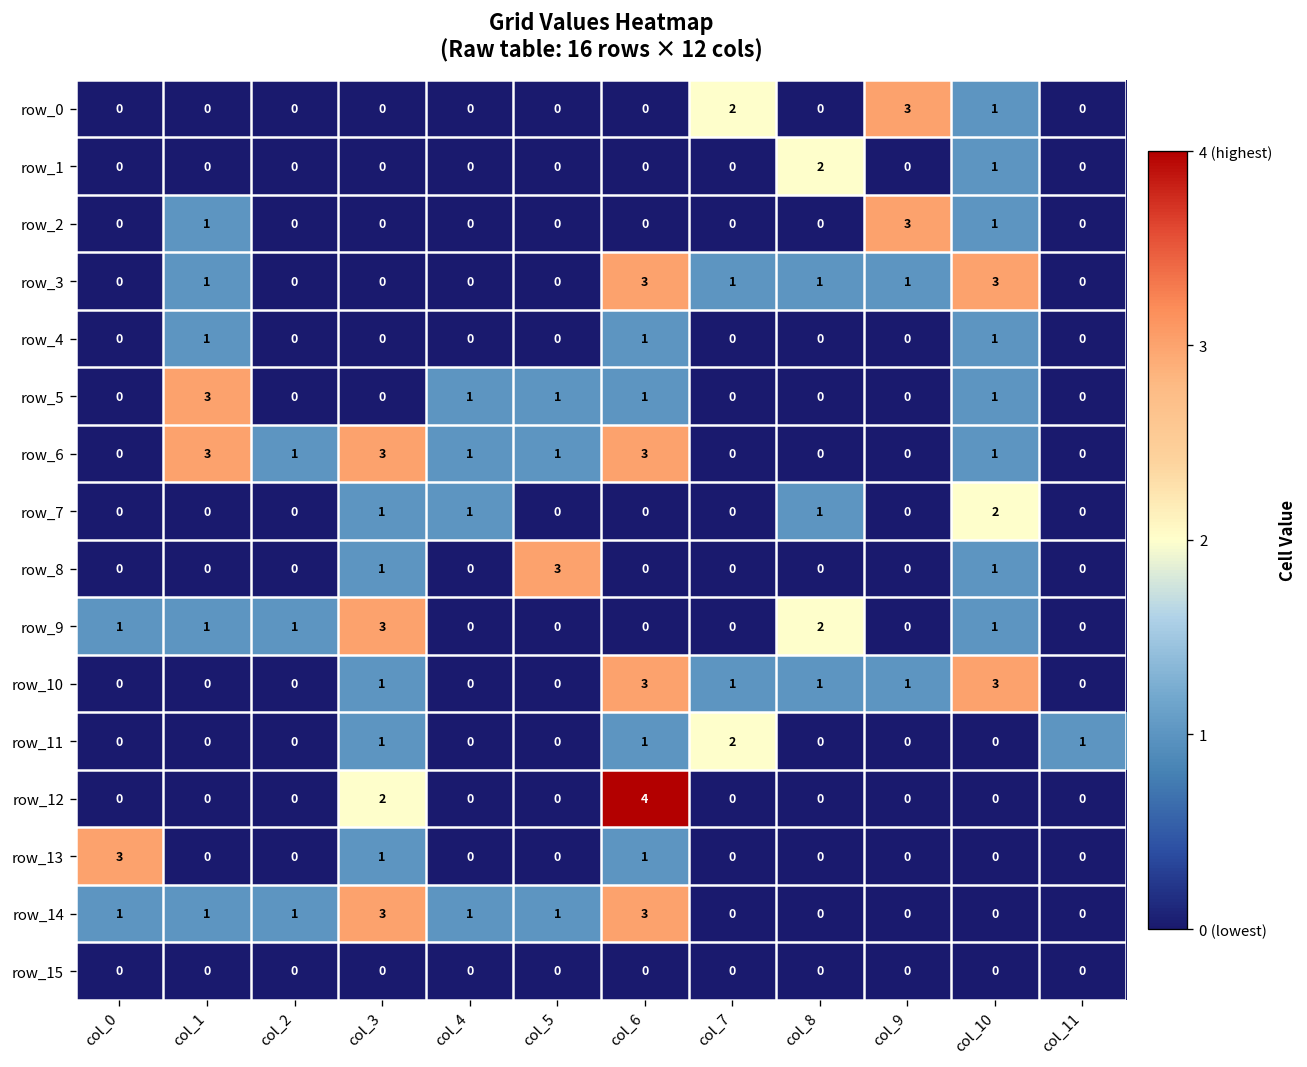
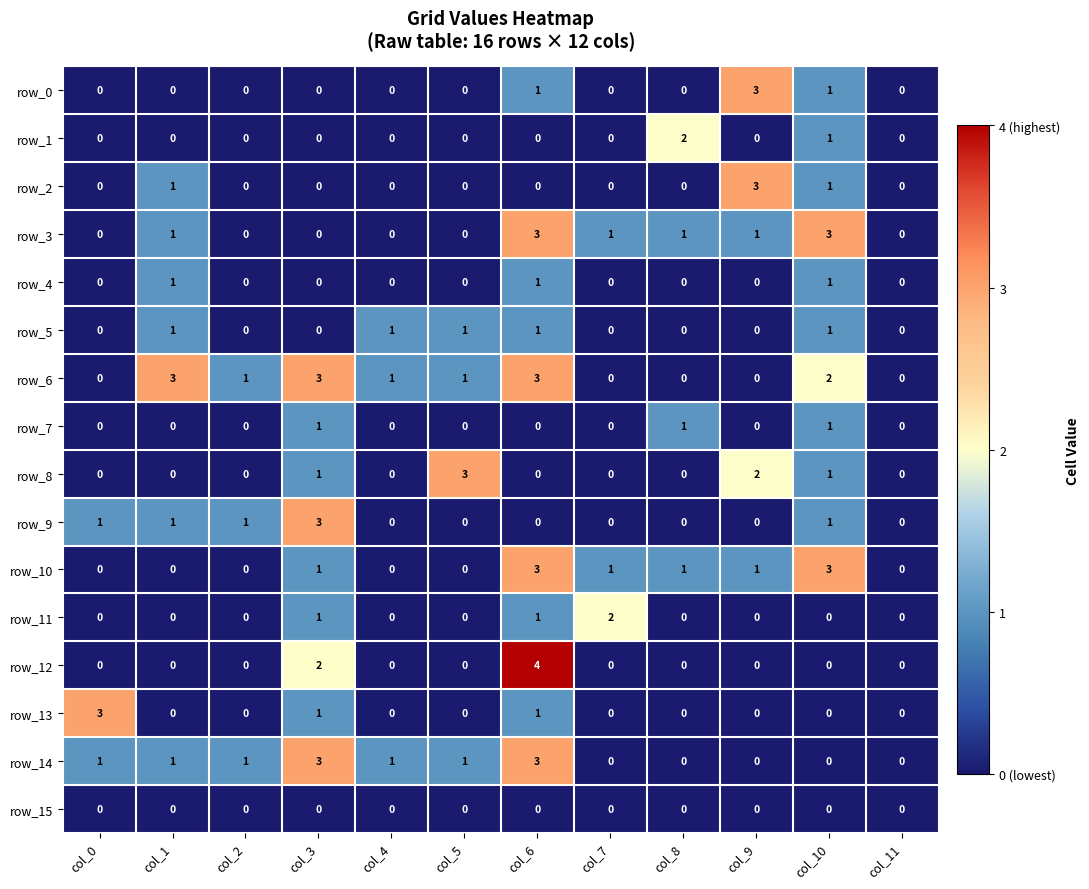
  {
    "row_0": {
      "col_0": 0,
      "col_1": 0,
      "col_2": 0,
      "col_3": 0,
      "col_4": 0,
      "col_5": 0,
-     "col_6": 0,
-     "col_7": 2,
+     "col_6": 1,
+     "col_7": 0,
      "col_8": 0,
      "col_9": 3,
      "col_10": 1,
      "col_11": 0
    },
    "row_1": {
      "col_0": 0,
      "col_1": 0,
      "col_2": 0,
      "col_3": 0,
      "col_4": 0,
      "col_5": 0,
      "col_6": 0,
      "col_7": 0,
      "col_8": 2,
      "col_9": 0,
      "col_10": 1,
      "col_11": 0
    },
    "row_2": {
      "col_0": 0,
      "col_1": 1,
      "col_2": 0,
      "col_3": 0,
      "col_4": 0,
      "col_5": 0,
      "col_6": 0,
      "col_7": 0,
      "col_8": 0,
      "col_9": 3,
      "col_10": 1,
      "col_11": 0
    },
    "row_3": {
      "col_0": 0,
      "col_1": 1,
      "col_2": 0,
      "col_3": 0,
      "col_4": 0,
      "col_5": 0,
      "col_6": 3,
      "col_7": 1,
      "col_8": 1,
      "col_9": 1,
      "col_10": 3,
      "col_11": 0
    },
    "row_4": {
      "col_0": 0,
      "col_1": 1,
      "col_2": 0,
      "col_3": 0,
      "col_4": 0,
      "col_5": 0,
      "col_6": 1,
      "col_7": 0,
      "col_8": 0,
      "col_9": 0,
      "col_10": 1,
      "col_11": 0
    },
    "row_5": {
      "col_0": 0,
-     "col_1": 3,
+     "col_1": 1,
      "col_2": 0,
      "col_3": 0,
      "col_4": 1,
      "col_5": 1,
      "col_6": 1,
      "col_7": 0,
      "col_8": 0,
      "col_9": 0,
      "col_10": 1,
      "col_11": 0
    },
    "row_6": {
      "col_0": 0,
      "col_1": 3,
      "col_2": 1,
      "col_3": 3,
      "col_4": 1,
      "col_5": 1,
      "col_6": 3,
      "col_7": 0,
      "col_8": 0,
      "col_9": 0,
-     "col_10": 1,
+     "col_10": 2,
      "col_11": 0
    },
    "row_7": {
      "col_0": 0,
      "col_1": 0,
      "col_2": 0,
      "col_3": 1,
-     "col_4": 1,
+     "col_4": 0,
      "col_5": 0,
      "col_6": 0,
      "col_7": 0,
      "col_8": 1,
      "col_9": 0,
-     "col_10": 2,
+     "col_10": 1,
      "col_11": 0
    },
    "row_8": {
      "col_0": 0,
      "col_1": 0,
      "col_2": 0,
      "col_3": 1,
      "col_4": 0,
      "col_5": 3,
      "col_6": 0,
      "col_7": 0,
      "col_8": 0,
-     "col_9": 0,
+     "col_9": 2,
      "col_10": 1,
      "col_11": 0
    },
    "row_9": {
      "col_0": 1,
      "col_1": 1,
      "col_2": 1,
      "col_3": 3,
      "col_4": 0,
      "col_5": 0,
      "col_6": 0,
      "col_7": 0,
-     "col_8": 2,
+     "col_8": 0,
      "col_9": 0,
      "col_10": 1,
      "col_11": 0
    },
    "row_10": {
      "col_0": 0,
      "col_1": 0,
      "col_2": 0,
      "col_3": 1,
      "col_4": 0,
      "col_5": 0,
      "col_6": 3,
      "col_7": 1,
      "col_8": 1,
      "col_9": 1,
      "col_10": 3,
      "col_11": 0
    },
    "row_11": {
      "col_0": 0,
      "col_1": 0,
      "col_2": 0,
      "col_3": 1,
      "col_4": 0,
      "col_5": 0,
      "col_6": 1,
      "col_7": 2,
      "col_8": 0,
      "col_9": 0,
      "col_10": 0,
-     "col_11": 1
+     "col_11": 0
    },
    "row_12": {
      "col_0": 0,
      "col_1": 0,
      "col_2": 0,
      "col_3": 2,
      "col_4": 0,
      "col_5": 0,
      "col_6": 4,
      "col_7": 0,
      "col_8": 0,
      "col_9": 0,
      "col_10": 0,
      "col_11": 0
    },
    "row_13": {
      "col_0": 3,
      "col_1": 0,
      "col_2": 0,
      "col_3": 1,
      "col_4": 0,
      "col_5": 0,
      "col_6": 1,
      "col_7": 0,
      "col_8": 0,
      "col_9": 0,
      "col_10": 0,
      "col_11": 0
    },
    "row_14": {
      "col_0": 1,
      "col_1": 1,
      "col_2": 1,
      "col_3": 3,
      "col_4": 1,
      "col_5": 1,
      "col_6": 3,
      "col_7": 0,
      "col_8": 0,
      "col_9": 0,
      "col_10": 0,
      "col_11": 0
    },
    "row_15": {
      "col_0": 0,
      "col_1": 0,
      "col_2": 0,
      "col_3": 0,
      "col_4": 0,
      "col_5": 0,
      "col_6": 0,
      "col_7": 0,
      "col_8": 0,
      "col_9": 0,
      "col_10": 0,
      "col_11": 0
    }
  }
